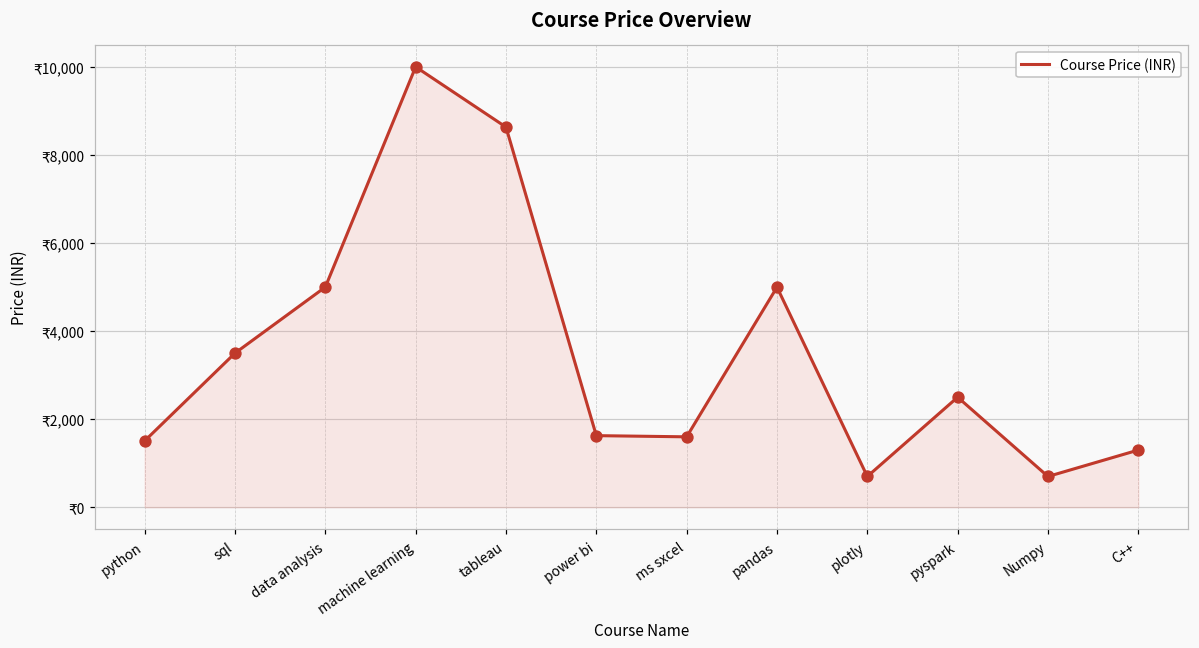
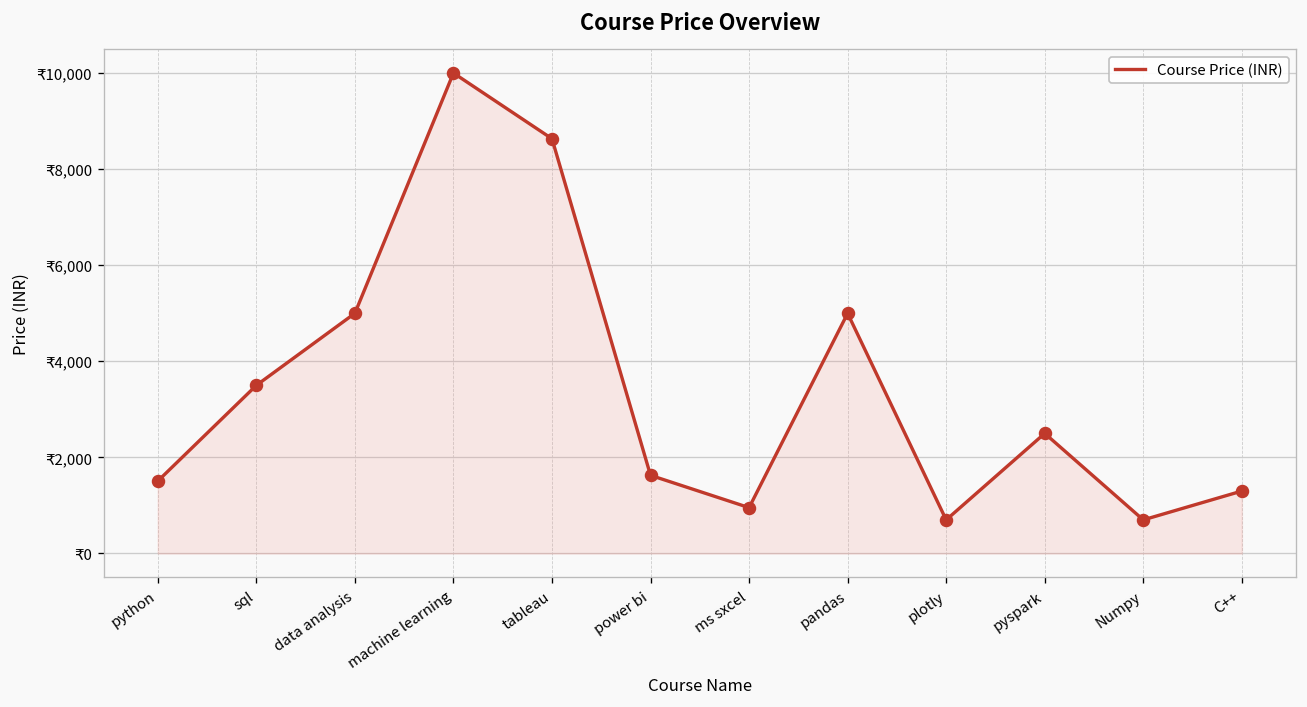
  {
    "python": "₹1,500",
    "sql": "₹3,500",
    "data analysis": "₹5,000",
    "machine learning": "₹10,000",
    "tableau": "₹8,600",
    "power bi": "₹1,600",
-   "ms sxcel": "₹1,600",
+   "ms sxcel": "₹1,000",
    "pandas": "₹5,000",
    "plotly": "₹700",
    "pyspark": "₹2,500",
    "Numpy": "₹700",
    "C++": "₹1,300"
  }
